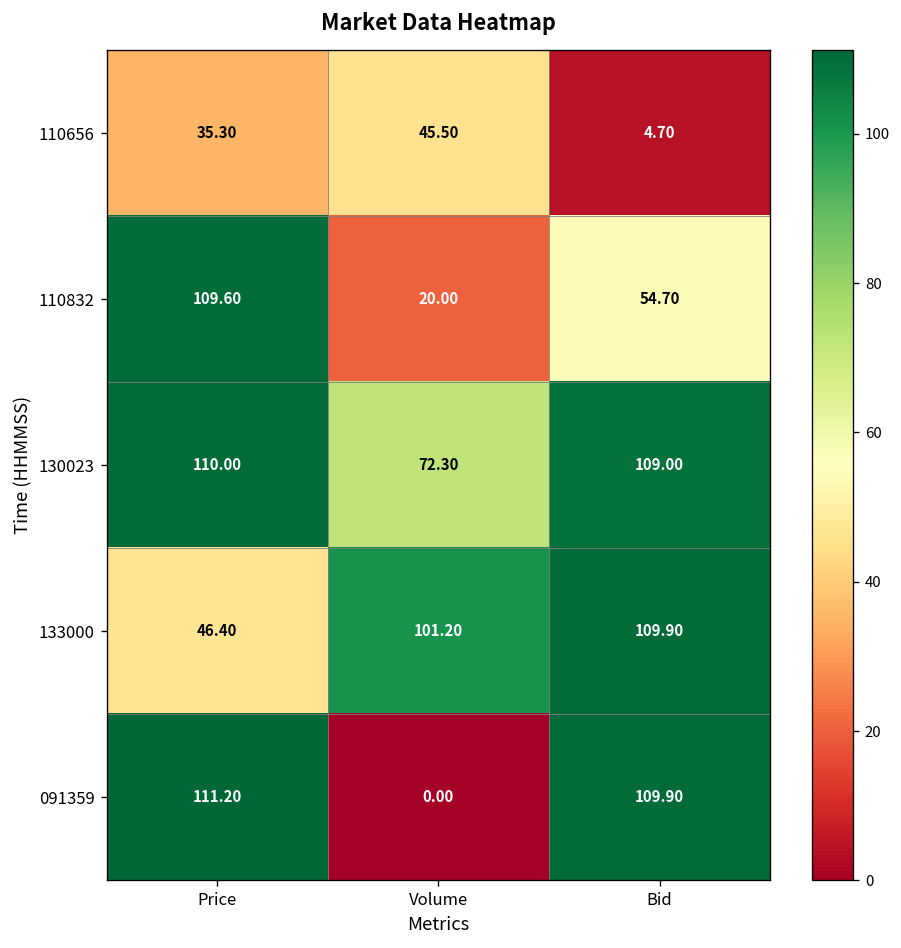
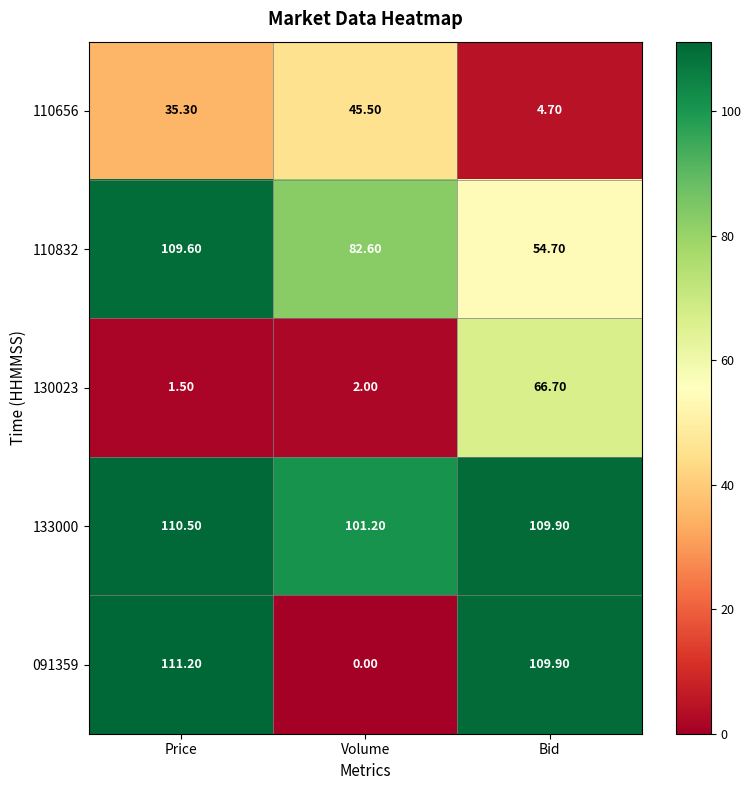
  {
    "110656": {
      "Price": 35.30,
      "Volume": 45.50,
      "Bid": 4.70
    },
    "110832": {
      "Price": 109.60,
-     "Volume": 20.00,
+     "Volume": 82.60,
      "Bid": 54.70
    },
    "130023": {
-     "Price": 110.00,
-     "Volume": 72.30,
-     "Bid": 109.00
+     "Price": 1.50,
+     "Volume": 2.00,
+     "Bid": 66.70
    },
    "133000": {
-     "Price": 46.40,
+     "Price": 110.50,
      "Volume": 101.20,
      "Bid": 109.90
    },
    "091359": {
      "Price": 111.20,
      "Volume": 0.00,
      "Bid": 109.90
    }
  }
